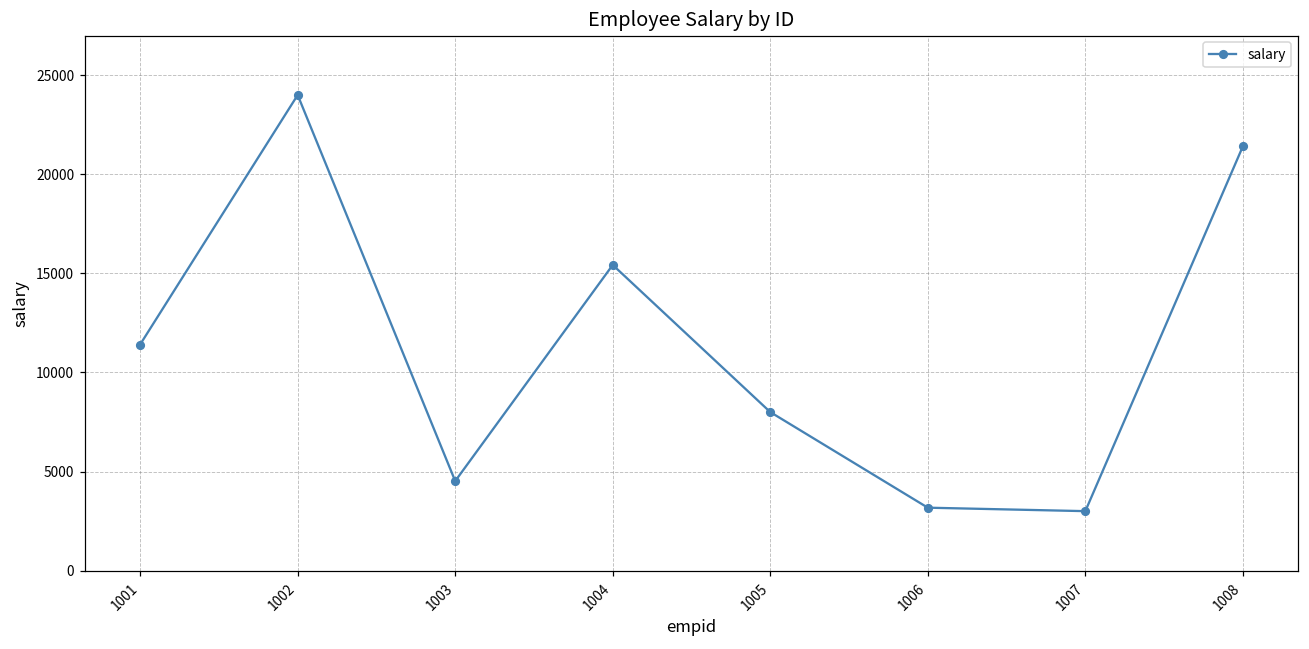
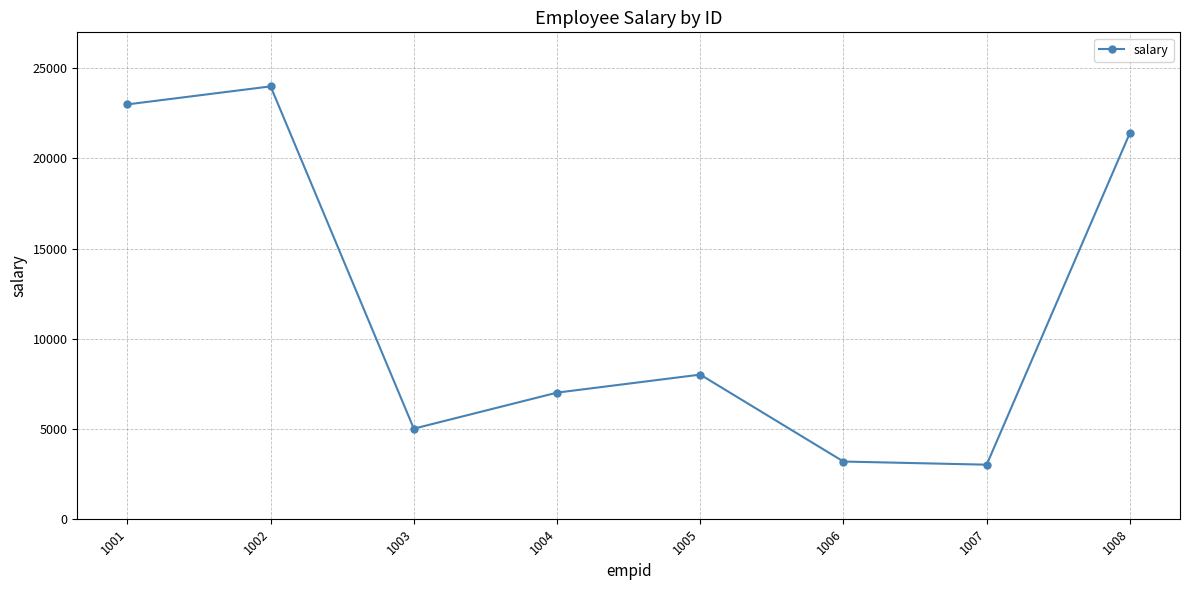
  {
-   "1001": 11400,
+   "1001": 23000,
    "1002": 24000,
-   "1003": 4500,
-   "1004": 15400,
+   "1003": 5000,
+   "1004": 7000,
    "1005": 8000,
    "1006": 3200,
    "1007": 3000,
    "1008": 21400
  }
